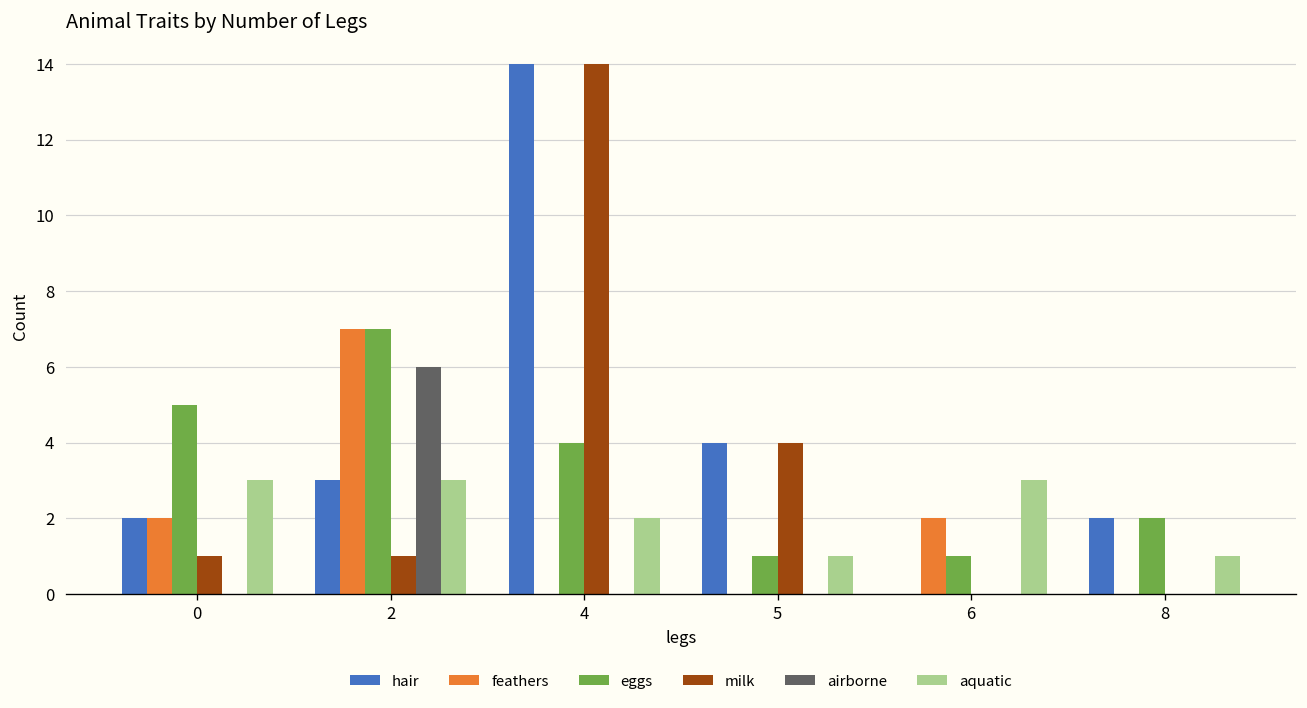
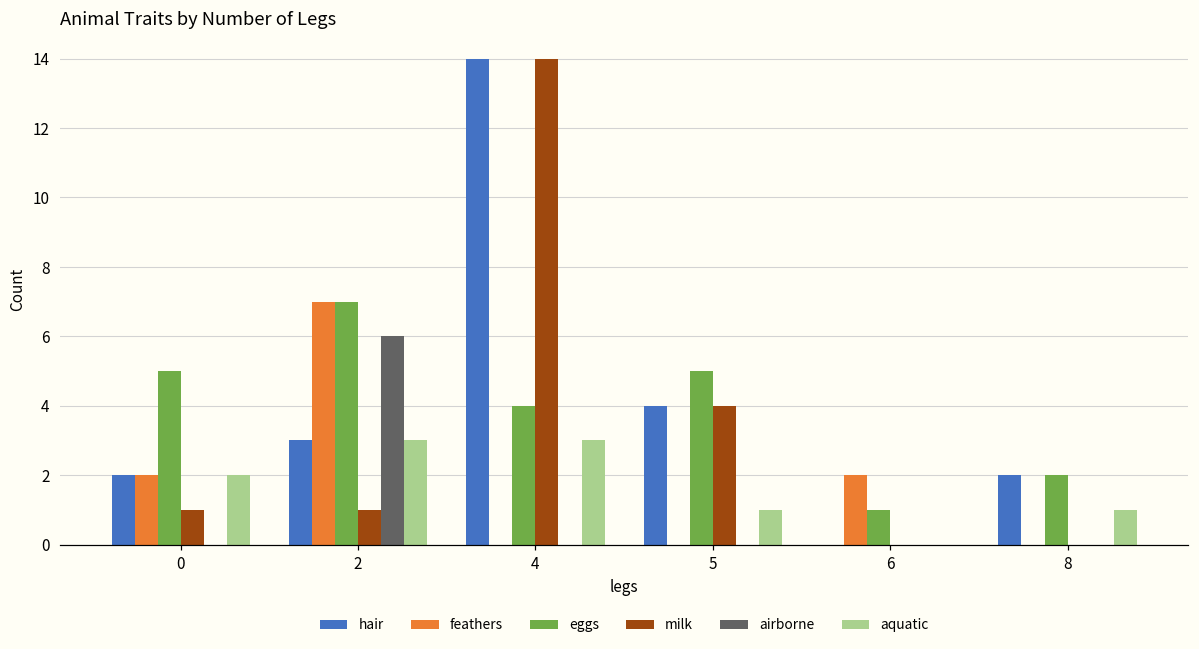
  {
    "hair": {
      "0": 2,
      "2": 3,
      "4": 14,
      "5": 4,
      "6": 0,
      "8": 2
    },
    "feathers": {
      "0": 2,
      "2": 7,
      "4": 0,
      "5": 0,
      "6": 2,
      "8": 0
    },
    "eggs": {
      "0": 5,
      "2": 7,
      "4": 4,
-     "5": 1,
+     "5": 5,
      "6": 1,
      "8": 2
    },
    "milk": {
      "0": 1,
      "2": 1,
      "4": 14,
      "5": 4,
      "6": 0,
      "8": 0
    },
    "airborne": {
      "0": 0,
      "2": 6,
      "4": 0,
      "5": 0,
      "6": 0,
      "8": 0
    },
    "aquatic": {
-     "0": 3,
+     "0": 2,
      "2": 3,
-     "4": 2,
+     "4": 3,
      "5": 1,
-     "6": 3,
+     "6": 0,
      "8": 1
    }
  }
